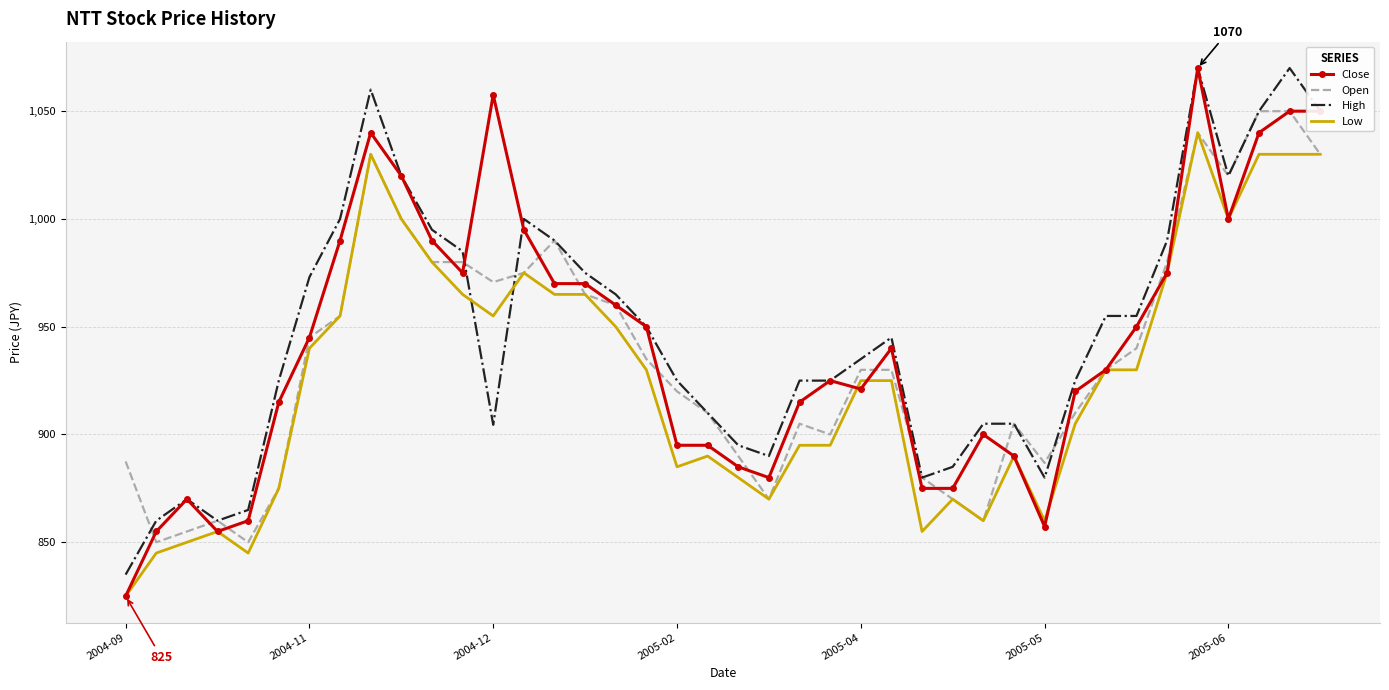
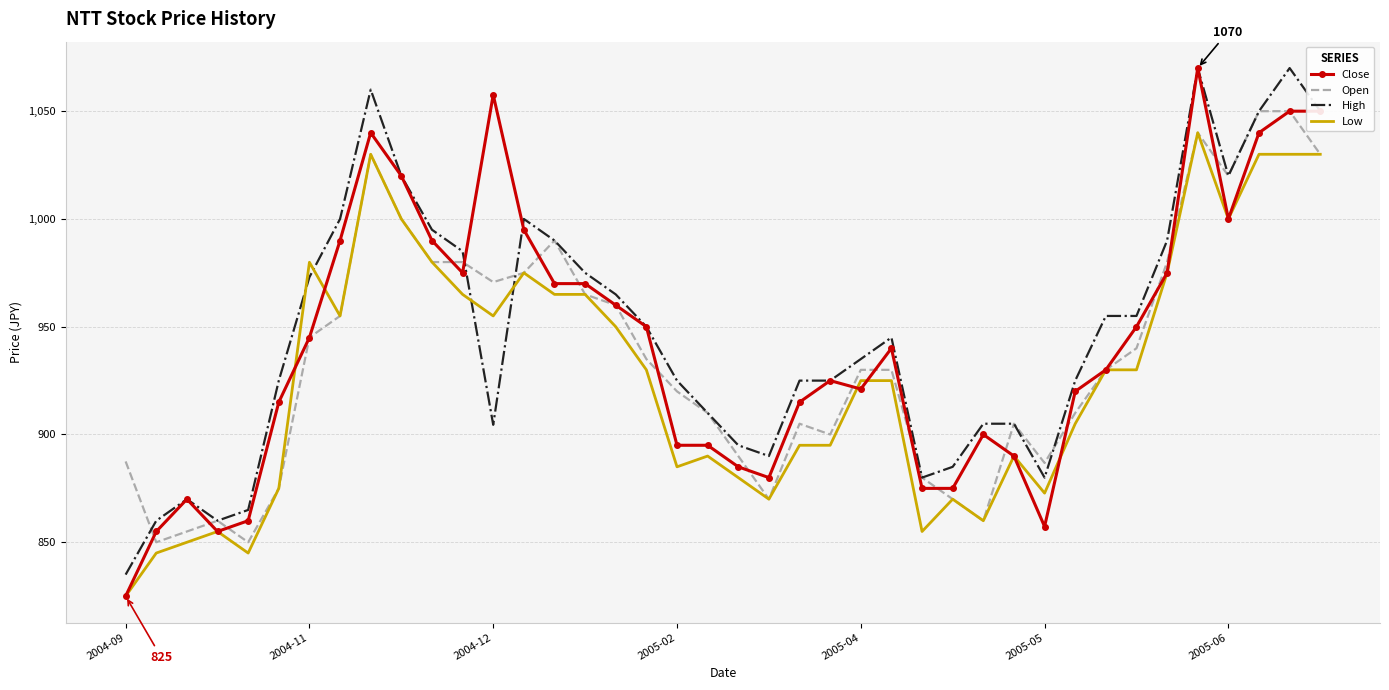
  {
    "Close": {
      "2004-12": "1,058",
      "2005-02": "895",
      "2005-04": "921",
      "2005-05": "857"
    },
    "Open": {
      "2004-09": "888",
      "2004-12": "971",
      "2005-02": "920",
      "2005-04": "930",
      "2005-05": "887"
    },
    "High": {
      "2004-09": "835",
      "2004-11": "973",
      "2004-12": "905",
      "2005-02": "925",
      "2005-04": "935",
      "2005-05": "880"
    },
    "Low": {
-     "2004-11": "940",
+     "2004-11": "980",
      "2004-12": "955",
      "2005-02": "885",
      "2005-04": "925",
-     "2005-05": "860"
+     "2005-05": "873"
    }
  }
